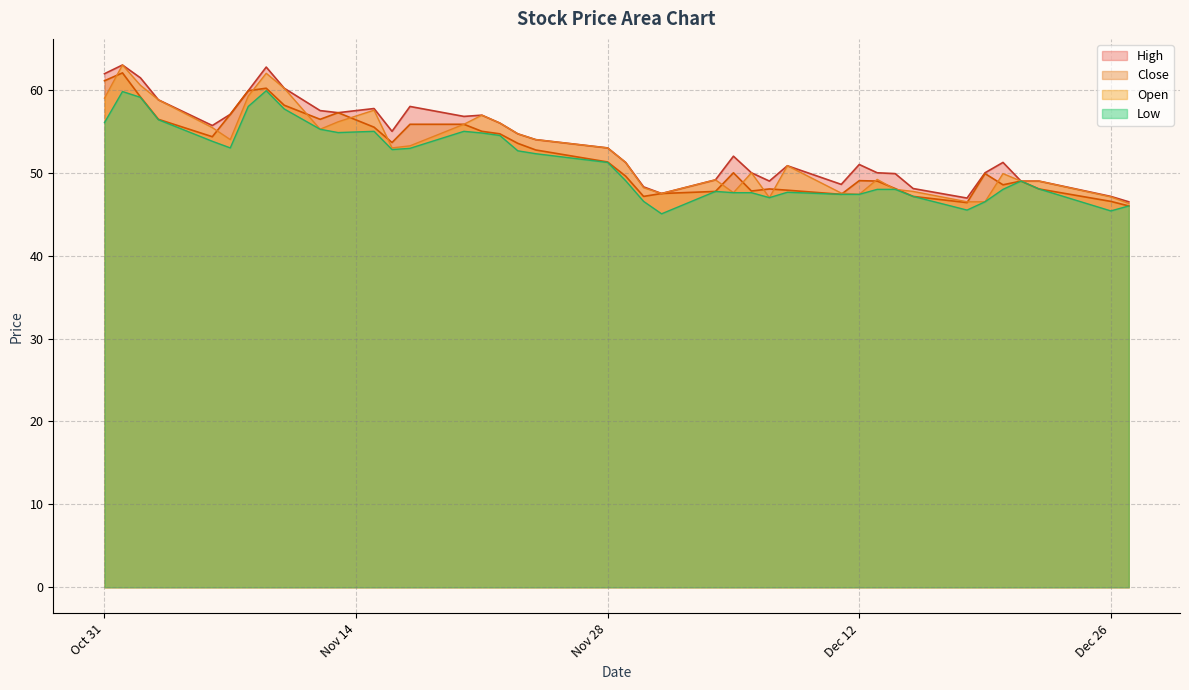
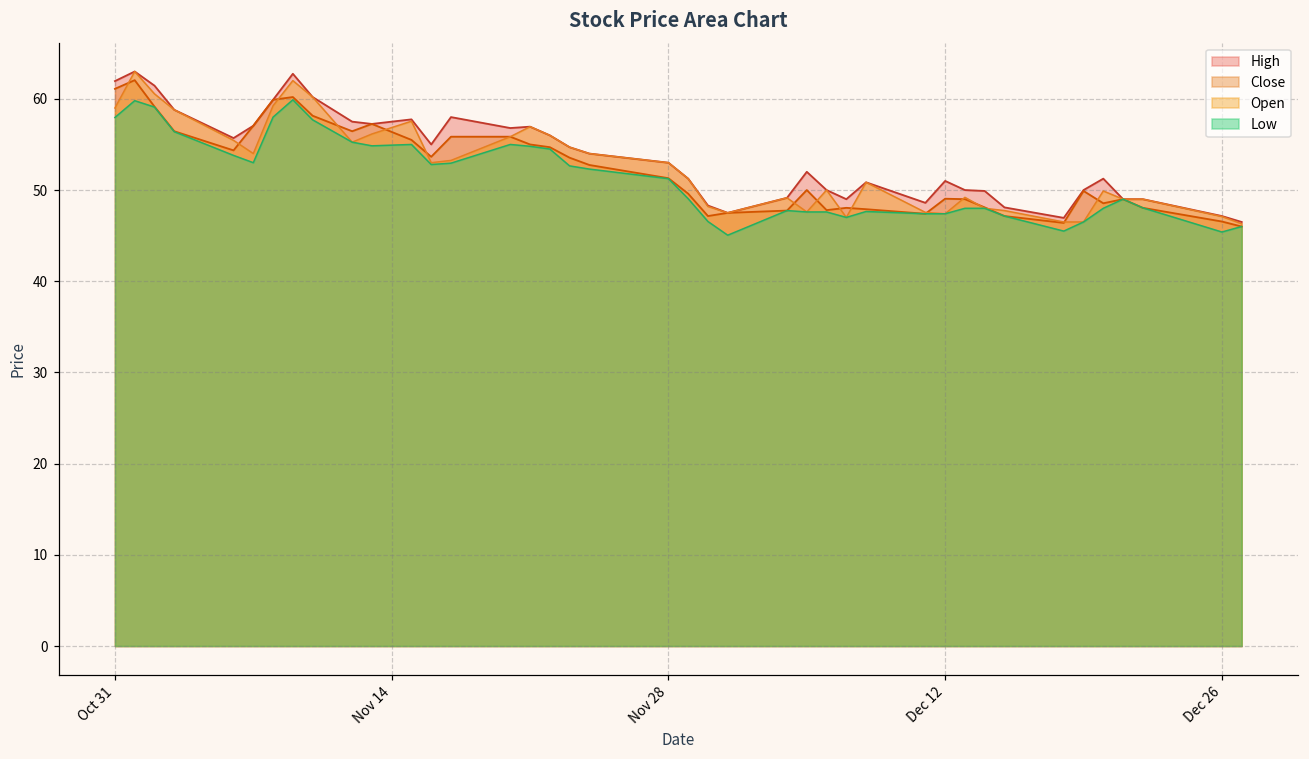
  {
    "Low": {
-     "Oct 31": 56,
+     "Oct 31": 58,
      "Dec 26": 45
    }
  }
